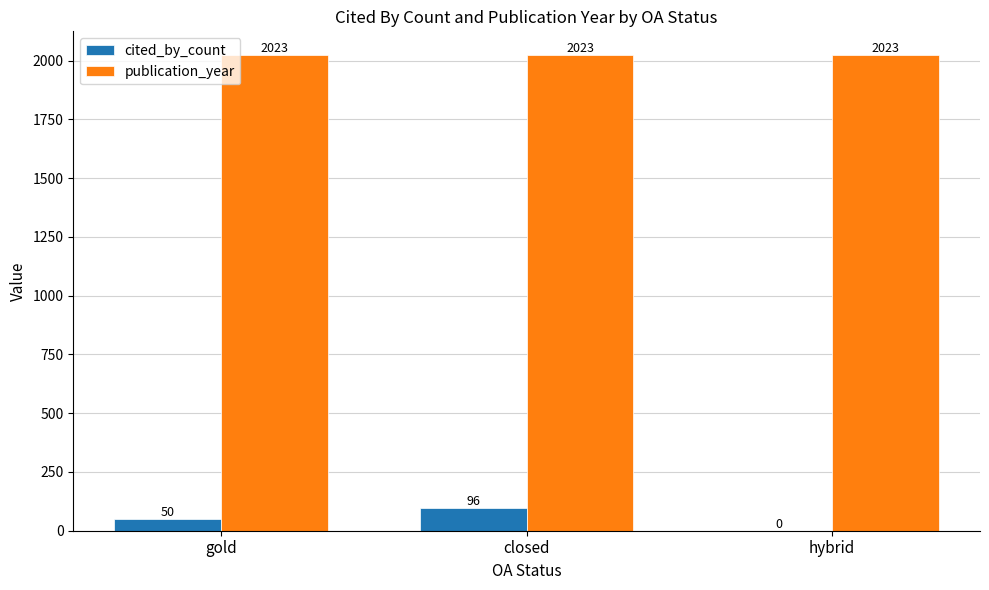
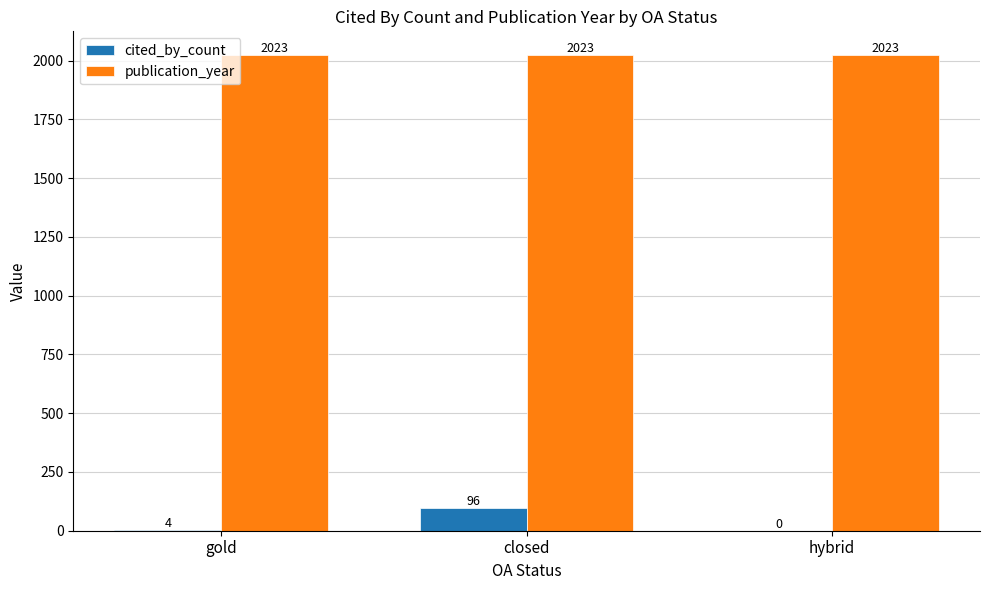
  {
    "cited_by_count": {
-     "gold": 50,
+     "gold": 4,
      "closed": 96,
      "hybrid": 0
    },
    "publication_year": {
      "gold": 2023,
      "closed": 2023,
      "hybrid": 2023
    }
  }
